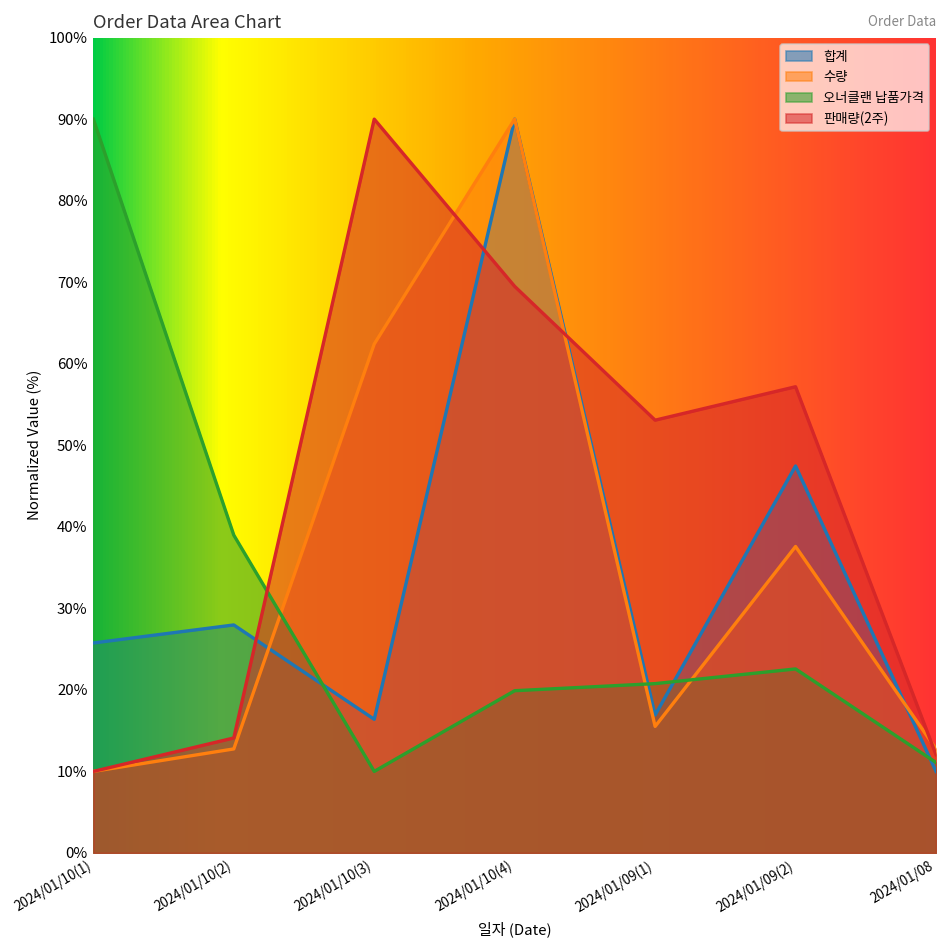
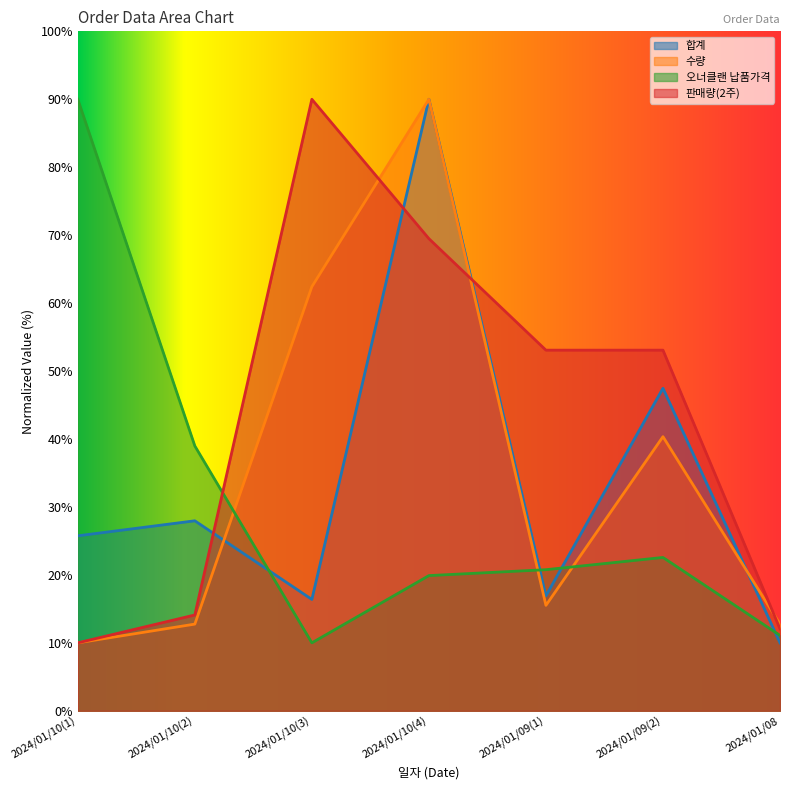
  {
    "합계": {
      "2024/01/10(1)": "26%",
      "2024/01/10(2)": "28%",
      "2024/01/10(3)": "16%",
      "2024/01/09(1)": "17%",
      "2024/01/09(2)": "47%",
      "2024/01/08": "10%"
    },
    "수량": {
      "2024/01/10(2)": "13%",
      "2024/01/10(3)": "62%",
      "2024/01/09(1)": "16%",
-     "2024/01/09(2)": "38%",
+     "2024/01/09(2)": "40%",
      "2024/01/08": "13%"
    },
    "오너클랜 납품가격": {
      "2024/01/10(1)": "90%",
      "2024/01/10(2)": "39%",
      "2024/01/10(3)": "10%",
      "2024/01/10(4)": "20%",
      "2024/01/09(1)": "21%",
      "2024/01/09(2)": "23%",
      "2024/01/08": "11%"
    },
    "판매량(2주)": {
      "2024/01/10(2)": "14%",
      "2024/01/10(3)": "90%",
      "2024/01/10(4)": "69%",
      "2024/01/09(1)": "53%",
-     "2024/01/09(2)": "57%",
+     "2024/01/09(2)": "53%",
      "2024/01/08": "12%"
    }
  }
